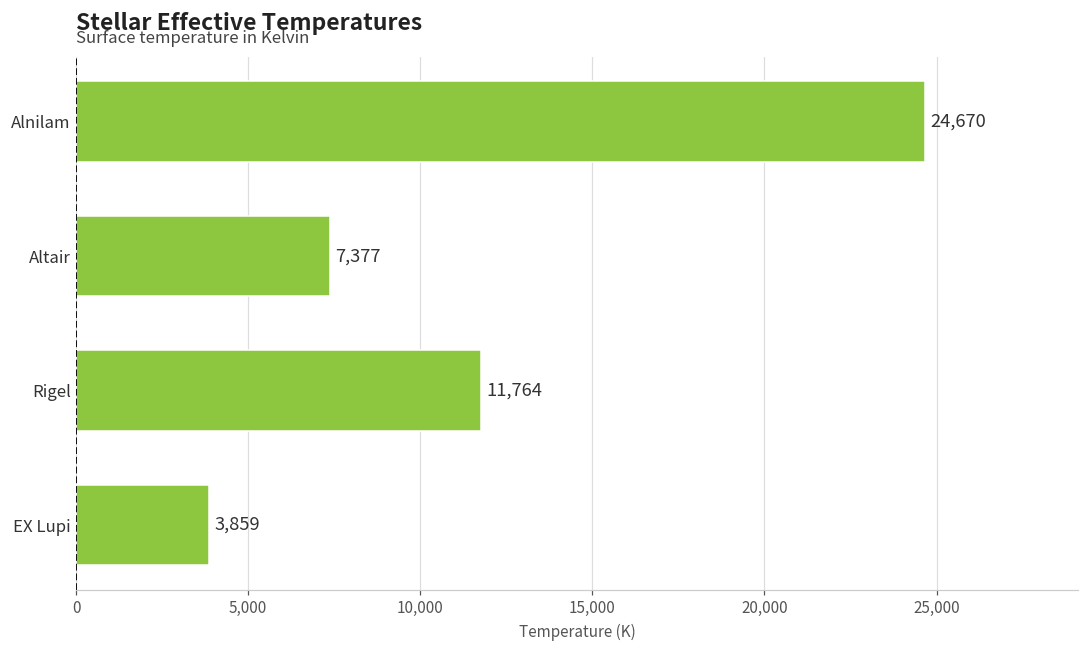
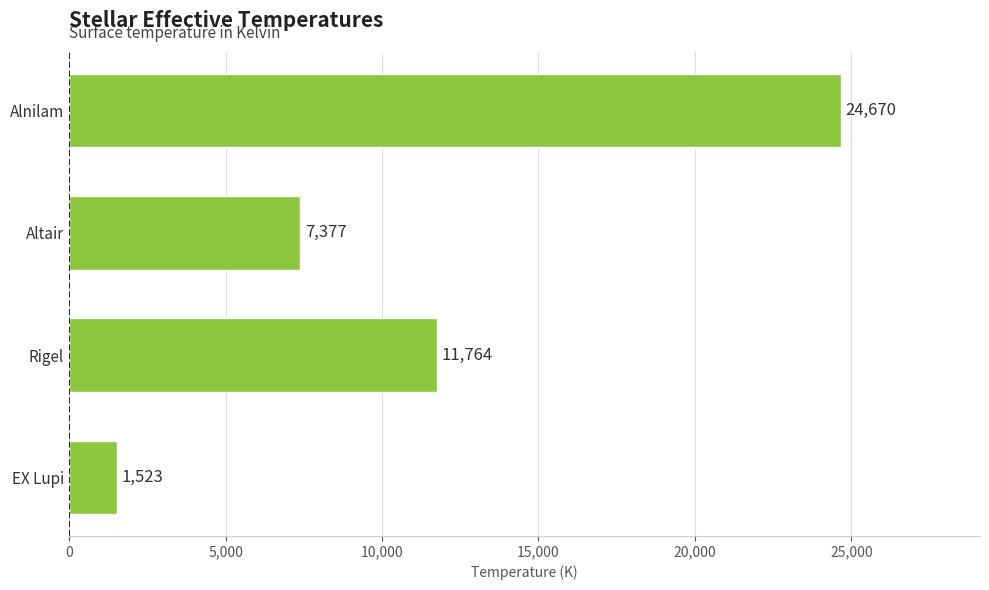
  {
    "Alnilam": "24,670",
    "Altair": "7,377",
    "Rigel": "11,764",
-   "EX Lupi": "3,859"
+   "EX Lupi": "1,523"
  }
